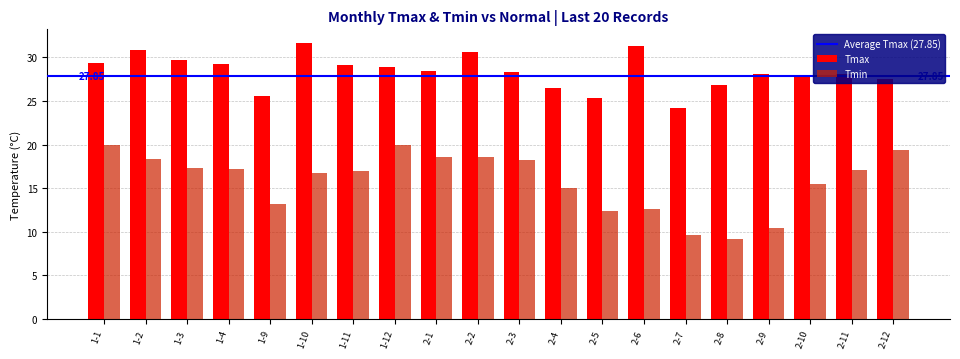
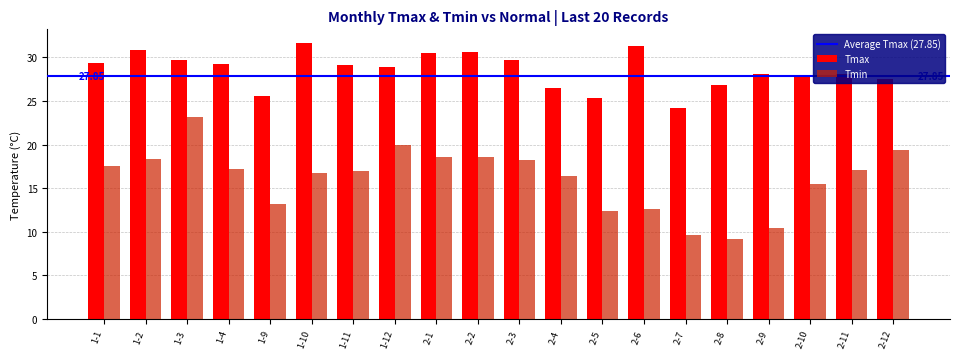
  {
    "Tmax": {
      "1-2": 31,
      "1-3": 30,
      "1-4": 29,
      "1-9": 26,
      "1-10": 32,
      "1-11": 29,
      "1-12": 29,
-     "2-1": 28,
+     "2-1": 31,
      "2-2": 31,
-     "2-3": 28,
+     "2-3": 30,
      "2-4": 26,
      "2-5": 25,
      "2-6": 31,
      "2-7": 24,
      "2-8": 27,
      "2-9": 28,
      "2-10": 28
    },
    "Tmin": {
-     "1-1": 20,
+     "1-1": 18,
      "1-2": 18,
-     "1-3": 17,
+     "1-3": 23,
      "1-4": 17,
      "1-9": 13,
      "1-10": 17,
      "1-11": 17,
      "1-12": 20,
      "2-1": 19,
      "2-2": 19,
      "2-3": 18,
-     "2-4": 15,
+     "2-4": 16,
      "2-5": 12,
      "2-6": 13,
      "2-7": 10,
      "2-8": 9,
      "2-9": 10,
      "2-10": 15,
      "2-11": 17,
      "2-12": 19
    }
  }
